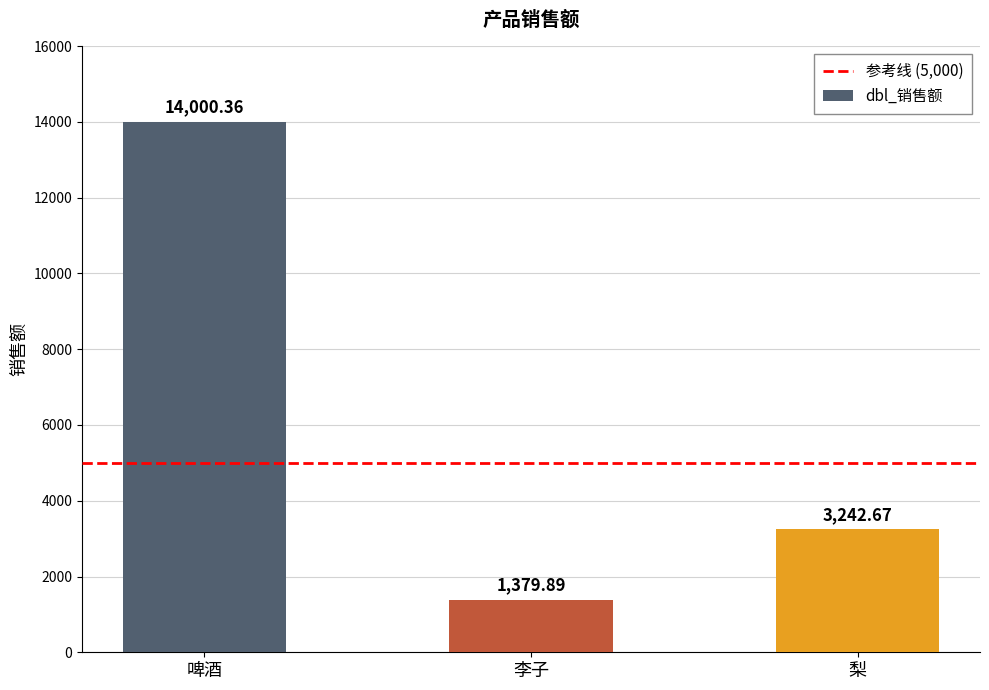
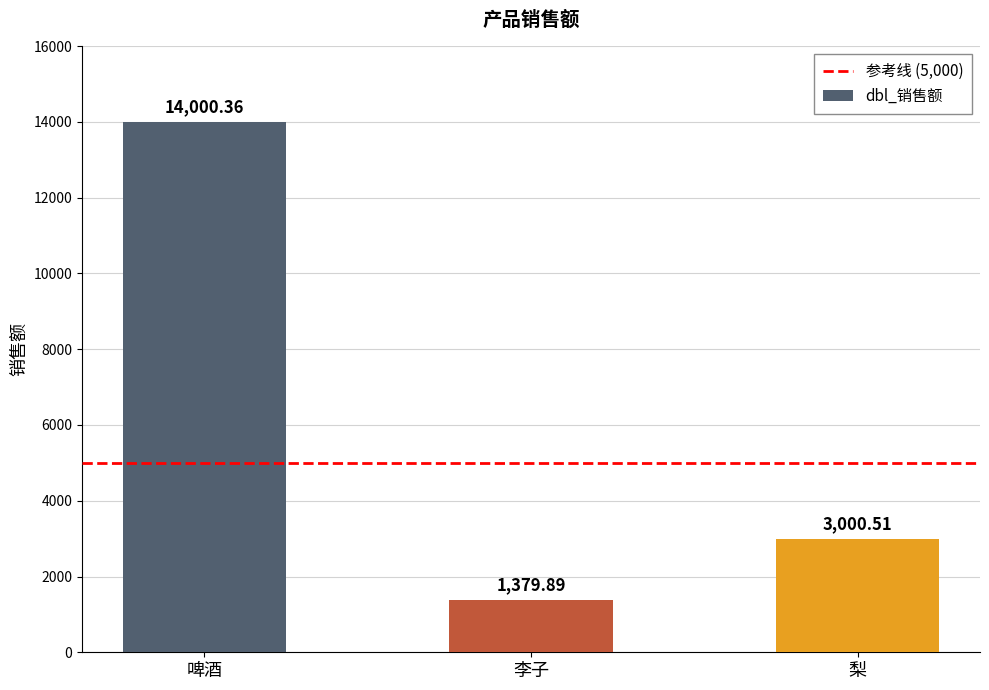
  {
    "啤酒": "14,000.36",
    "李子": "1,379.89",
-   "梨": "3,242.67"
+   "梨": "3,000.51"
  }
